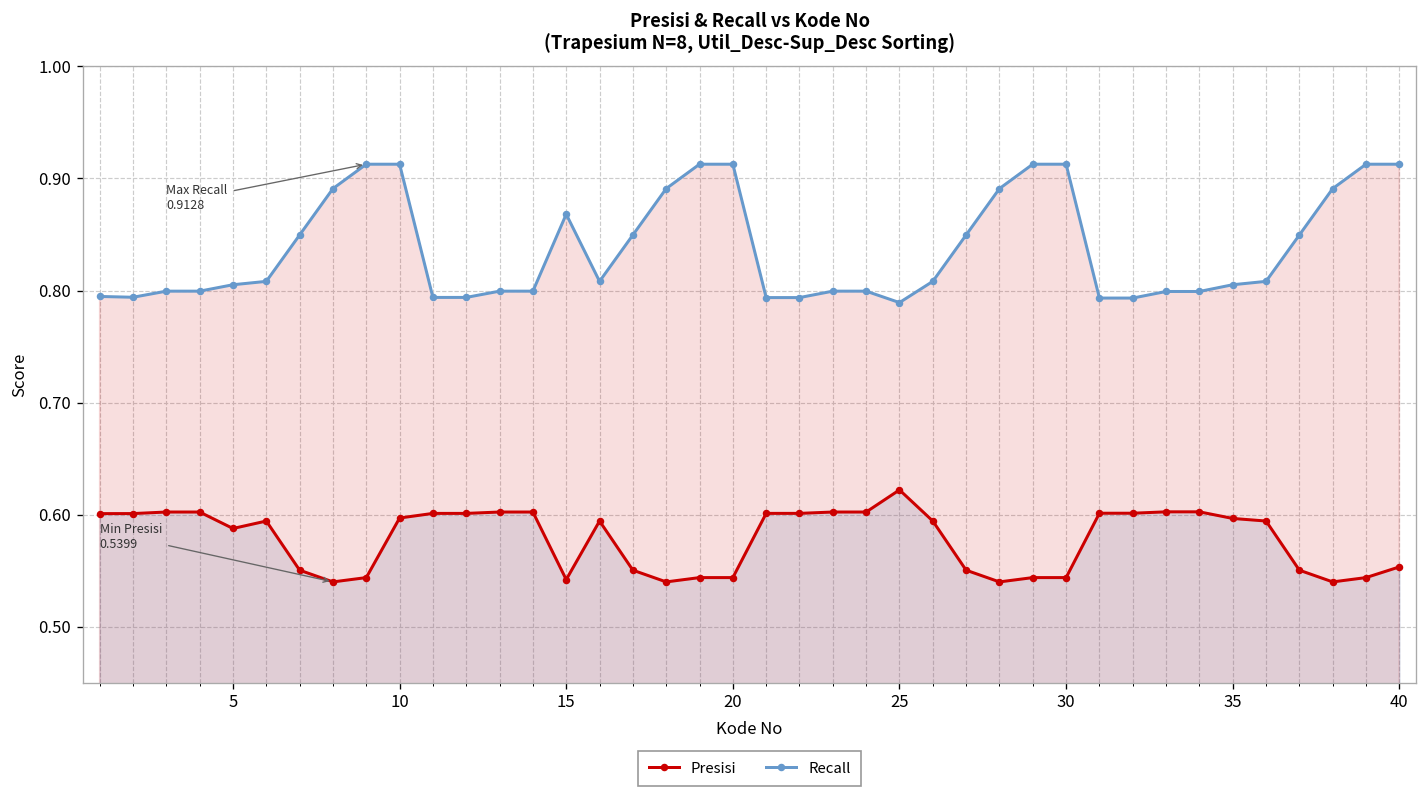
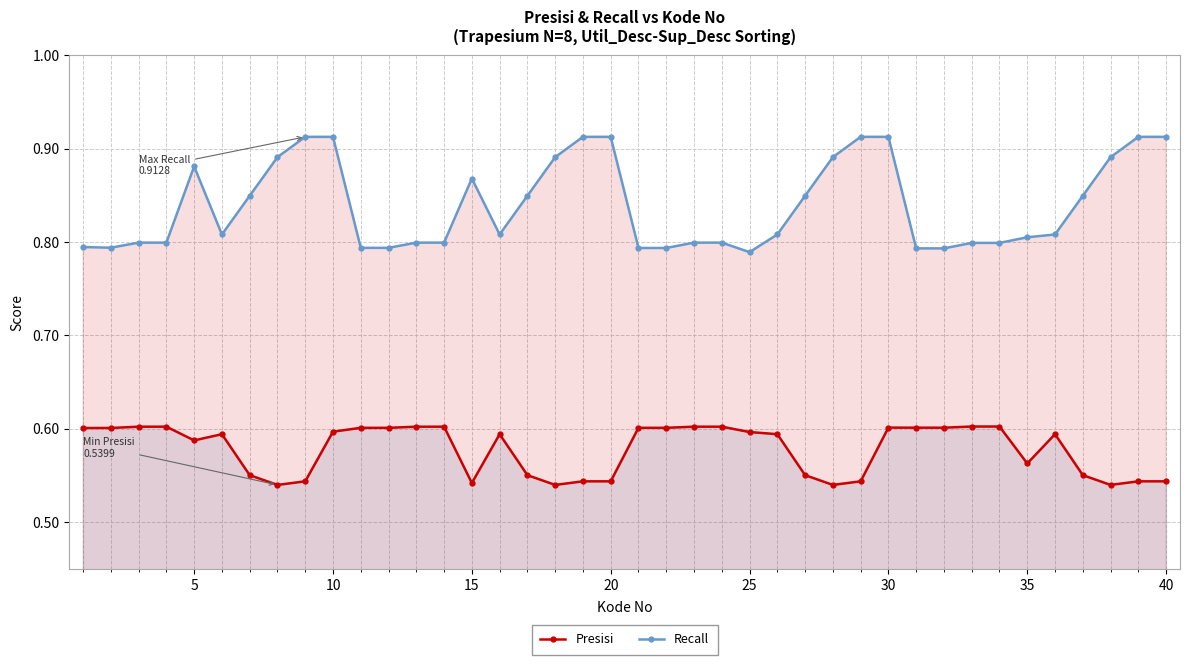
  {
    "Presisi": {
      "10": 0.60,
      "15": 0.54,
      "20": 0.54,
-     "25": 0.62,
-     "30": 0.54,
-     "35": 0.60,
-     "40": 0.55
+     "25": 0.60,
+     "30": 0.60,
+     "35": 0.56,
+     "40": 0.54
    },
    "Recall": {
-     "5": 0.81,
+     "5": 0.88,
      "10": 0.91,
      "15": 0.87,
      "20": 0.91,
      "25": 0.79,
      "30": 0.91,
      "35": 0.81,
      "40": 0.91
    }
  }
